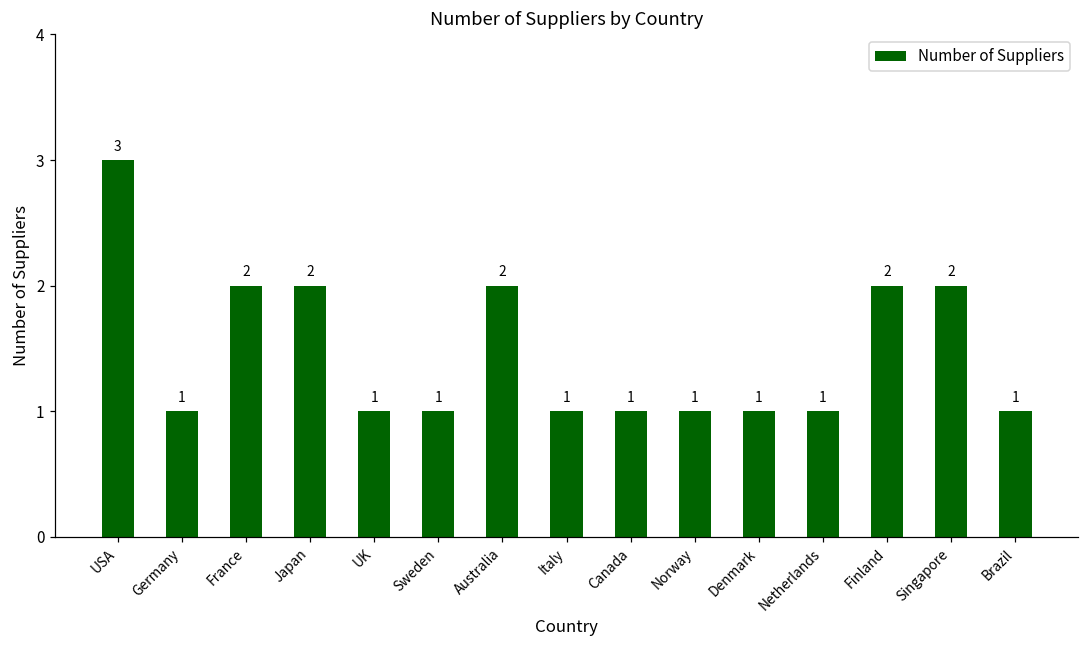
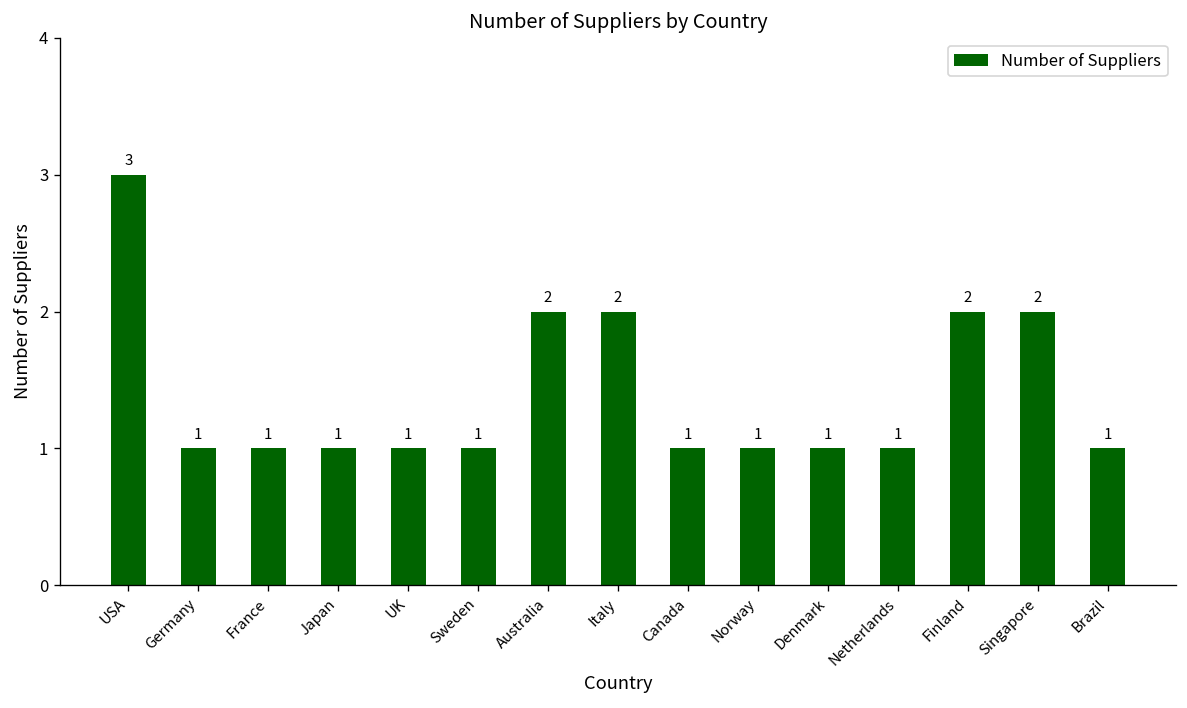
  {
    "USA": 3,
    "Germany": 1,
-   "France": 2,
-   "Japan": 2,
+   "France": 1,
+   "Japan": 1,
    "UK": 1,
    "Sweden": 1,
    "Australia": 2,
-   "Italy": 1,
+   "Italy": 2,
    "Canada": 1,
    "Norway": 1,
    "Denmark": 1,
    "Netherlands": 1,
    "Finland": 2,
    "Singapore": 2,
    "Brazil": 1
  }
